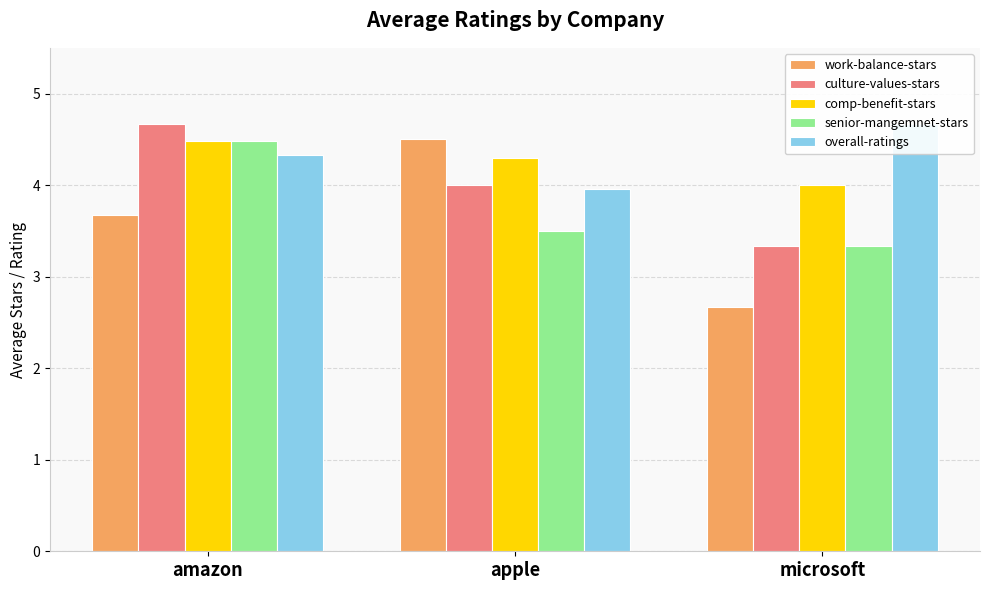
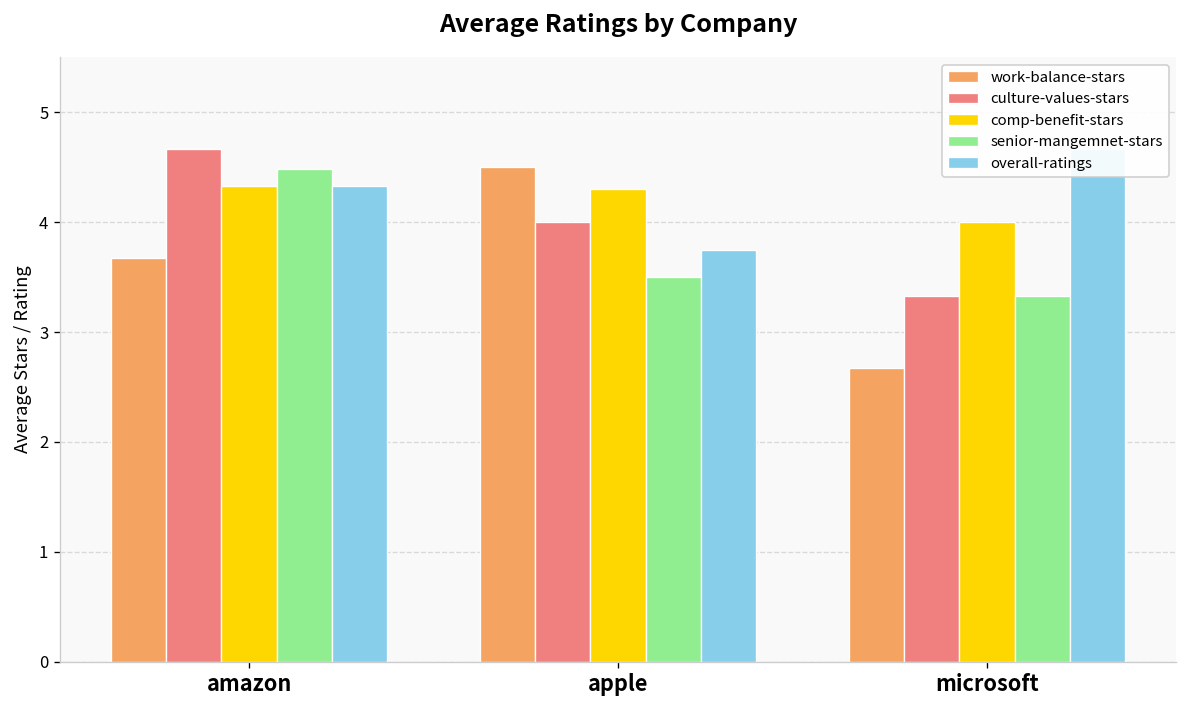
  {
    "comp-benefit-stars": {
-     "amazon": 4.5,
+     "amazon": 4.3,
      "apple": 4.3,
      "microsoft": 4.0
    },
    "senior-mangemnet-stars": {
      "amazon": 4.5,
      "apple": 3.5,
      "microsoft": 3.3
    },
    "overall-ratings": {
      "amazon": 4.3,
-     "apple": 4.0
+     "apple": 3.8
    }
  }
